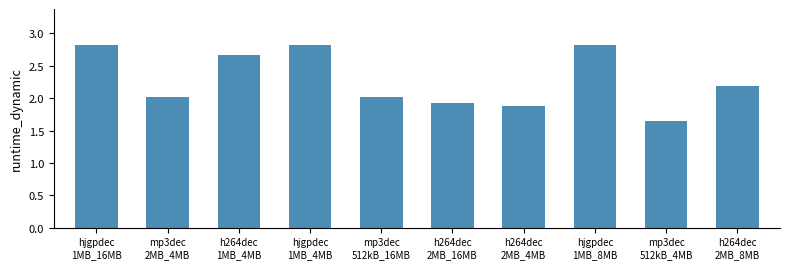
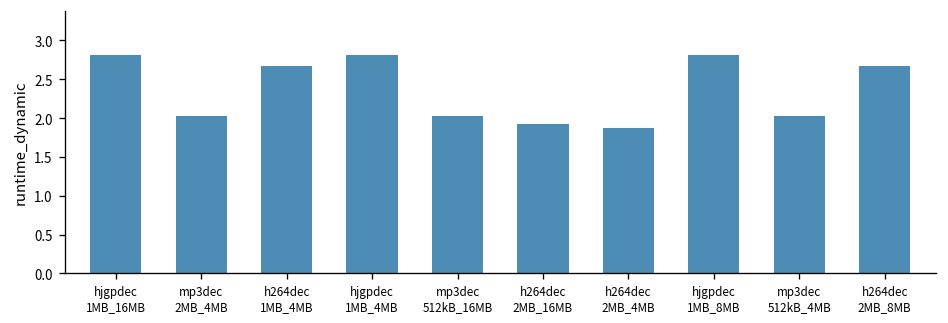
  {
    "hjgpdec 1MB_16MB": 2.8,
    "mp3dec 2MB_4MB": 2.0,
    "h264dec 1MB_4MB": 2.7,
    "hjgpdec 1MB_4MB": 2.8,
    "mp3dec 512kB_16MB": 2.0,
    "h264dec 2MB_16MB": 1.9,
    "h264dec 2MB_4MB": 1.9,
    "hjgpdec 1MB_8MB": 2.8,
-   "mp3dec 512kB_4MB": 1.6,
-   "h264dec 2MB_8MB": 2.2
+   "mp3dec 512kB_4MB": 2.0,
+   "h264dec 2MB_8MB": 2.7
  }
